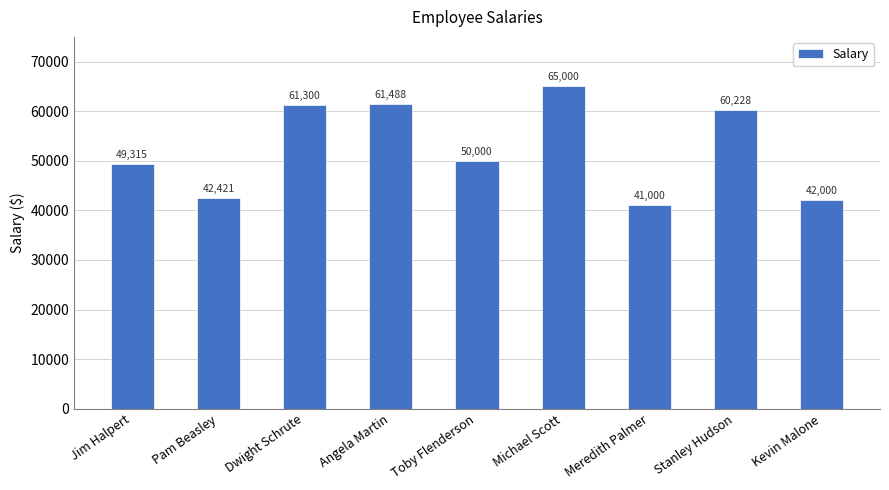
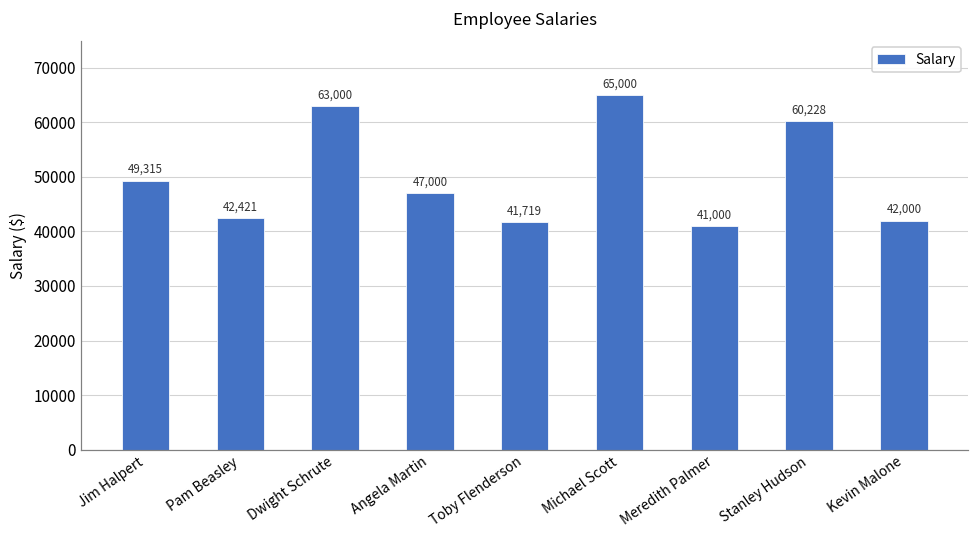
  {
    "Jim Halpert": "49,315",
    "Pam Beasley": "42,421",
-   "Dwight Schrute": "61,300",
-   "Angela Martin": "61,488",
-   "Toby Flenderson": "50,000",
+   "Dwight Schrute": "63,000",
+   "Angela Martin": "47,000",
+   "Toby Flenderson": "41,719",
    "Michael Scott": "65,000",
    "Meredith Palmer": "41,000",
    "Stanley Hudson": "60,228",
    "Kevin Malone": "42,000"
  }
